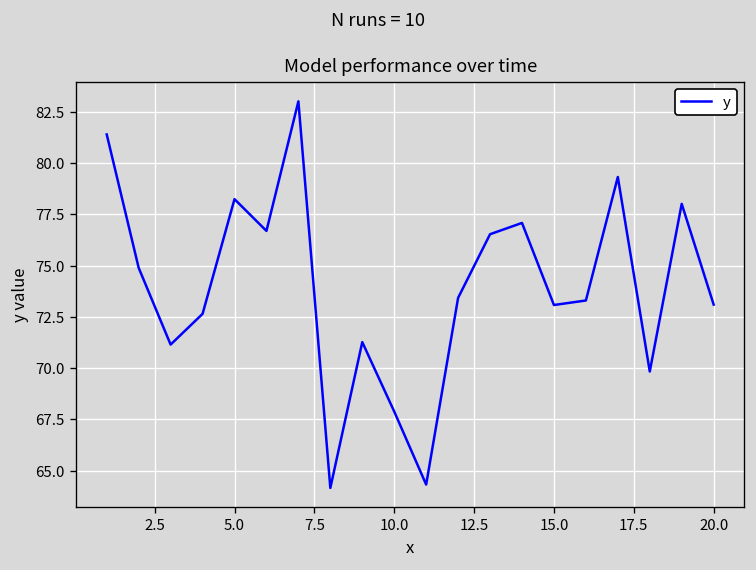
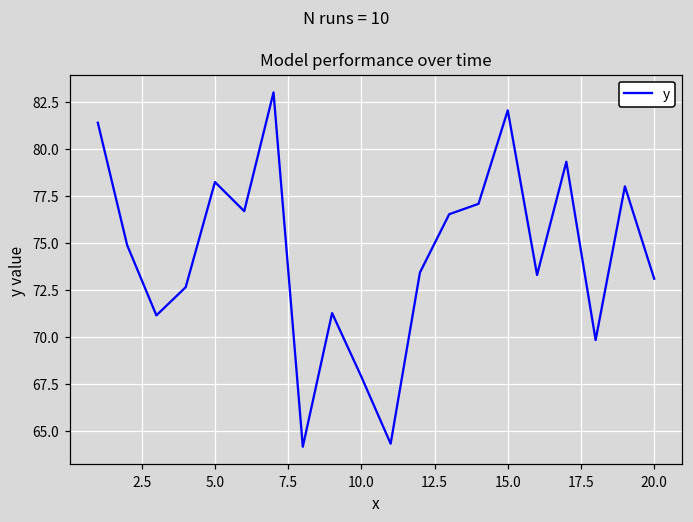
  {
    "5.0": 78.2,
    "10.0": 67.9,
-   "15.0": 73.1,
+   "15.0": 82.1,
    "20.0": 73.1
  }
